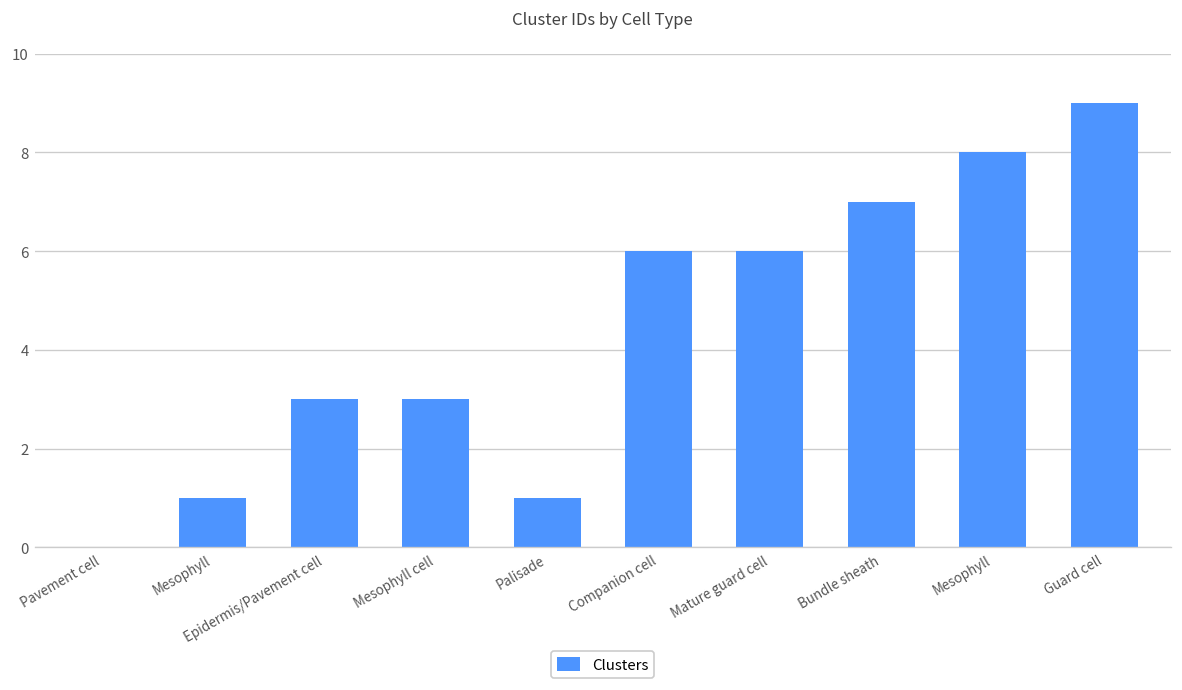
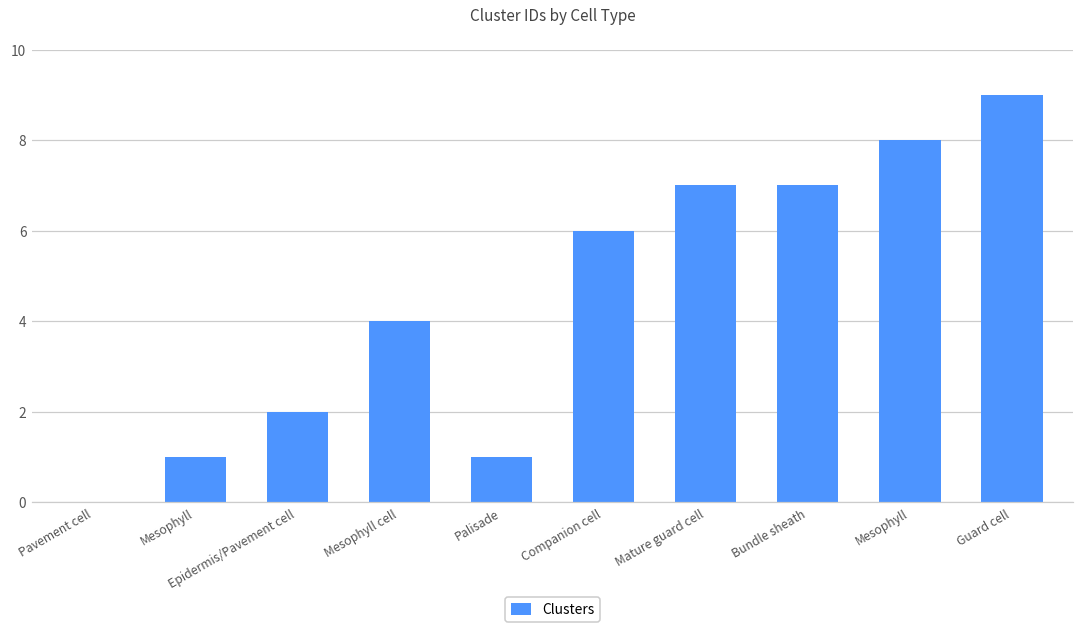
  {
    "Pavement cell": 0,
-   "Epidermis/Pavement cell": 3,
-   "Mesophyll cell": 3,
+   "Epidermis/Pavement cell": 2,
+   "Mesophyll cell": 4,
    "Palisade": 1,
    "Companion cell": 6,
-   "Mature guard cell": 6,
+   "Mature guard cell": 7,
    "Bundle sheath": 7,
    "Guard cell": 9
  }
